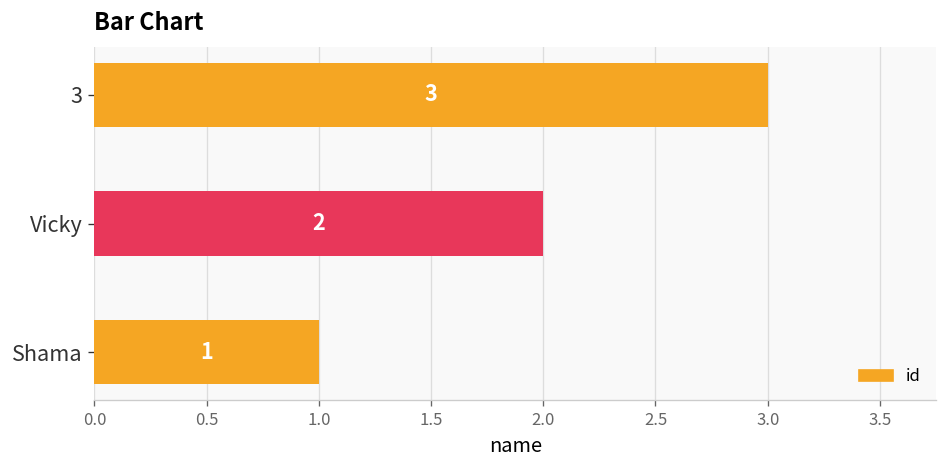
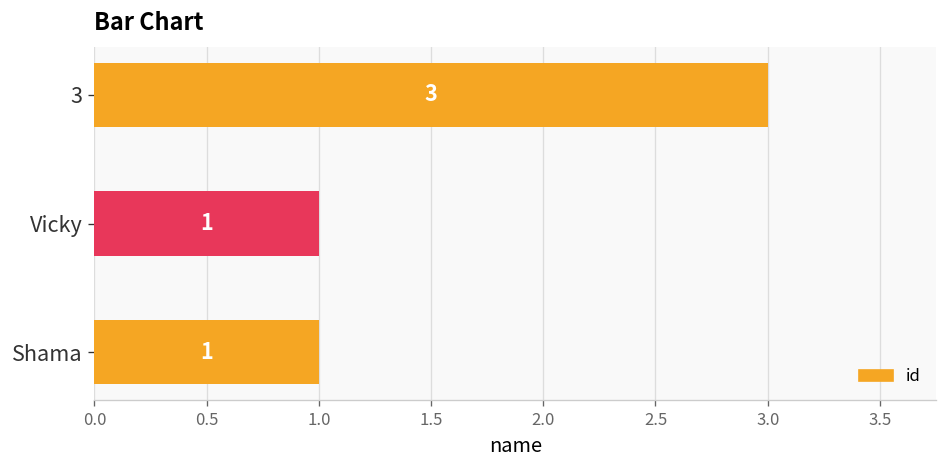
  {
    "3": 3,
-   "Vicky": 2,
+   "Vicky": 1,
    "Shama": 1
  }
